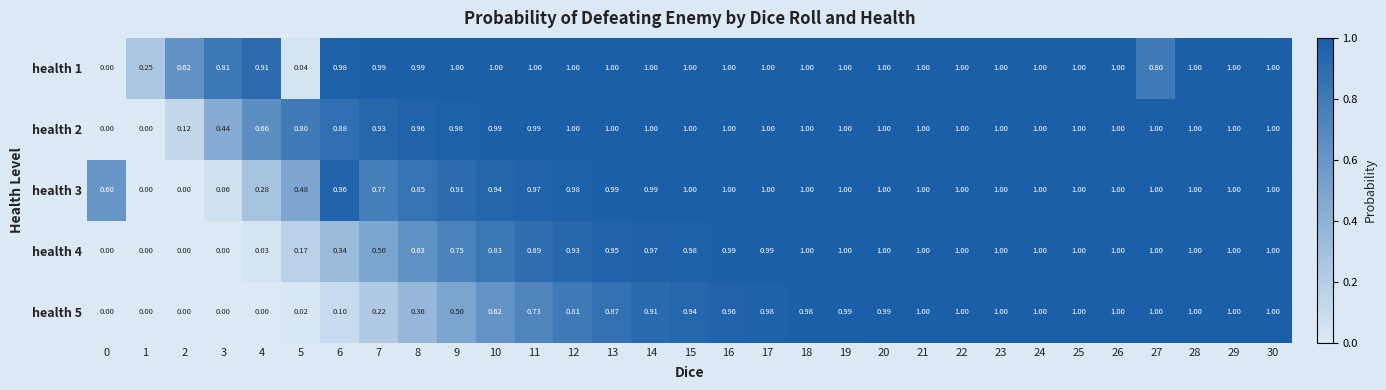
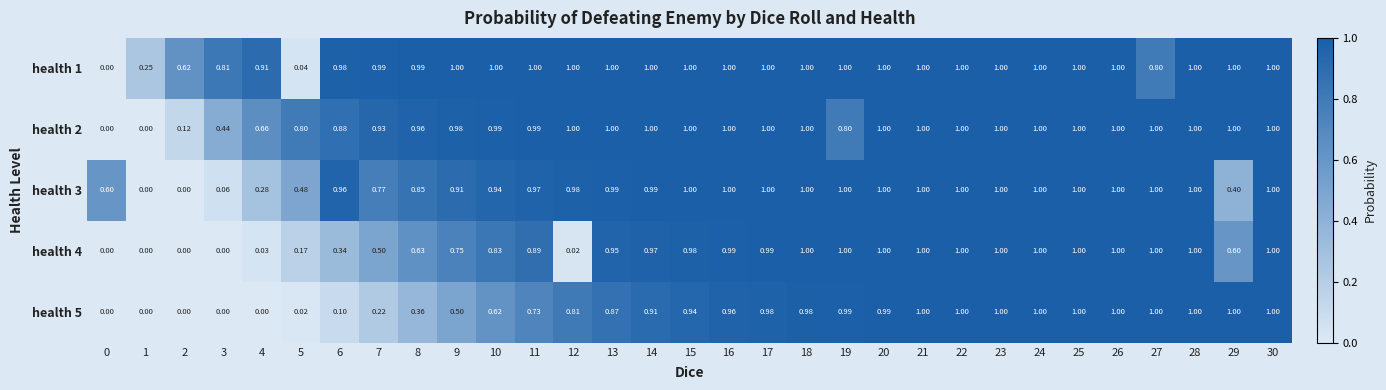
  {
    "health 1": {
      "0": 0.00,
      "1": 0.25,
      "2": 0.62,
      "3": 0.81,
      "4": 0.91,
      "5": 0.04,
      "6": 0.98,
      "7": 0.99,
      "8": 0.99,
      "9": 1.00,
      "10": 1.00,
      "11": 1.00,
      "12": 1.00,
      "13": 1.00,
      "14": 1.00,
      "15": 1.00,
      "16": 1.00,
      "17": 1.00,
      "18": 1.00,
      "19": 1.00,
      "20": 1.00,
      "21": 1.00,
      "22": 1.00,
      "23": 1.00,
      "24": 1.00,
      "25": 1.00,
      "26": 1.00,
      "27": 0.80,
      "28": 1.00,
      "29": 1.00,
      "30": 1.00
    },
    "health 2": {
      "0": 0.00,
      "1": 0.00,
      "2": 0.12,
      "3": 0.44,
      "4": 0.66,
      "5": 0.80,
      "6": 0.88,
      "7": 0.93,
      "8": 0.96,
      "9": 0.98,
      "10": 0.99,
      "11": 0.99,
      "12": 1.00,
      "13": 1.00,
      "14": 1.00,
      "15": 1.00,
      "16": 1.00,
      "17": 1.00,
      "18": 1.00,
-     "19": 1.00,
+     "19": 0.80,
      "20": 1.00,
      "21": 1.00,
      "22": 1.00,
      "23": 1.00,
      "24": 1.00,
      "25": 1.00,
      "26": 1.00,
      "27": 1.00,
      "28": 1.00,
      "29": 1.00,
      "30": 1.00
    },
    "health 3": {
      "0": 0.60,
      "1": 0.00,
      "2": 0.00,
      "3": 0.06,
      "4": 0.28,
      "5": 0.48,
      "6": 0.96,
      "7": 0.77,
      "8": 0.85,
      "9": 0.91,
      "10": 0.94,
      "11": 0.97,
      "12": 0.98,
      "13": 0.99,
      "14": 0.99,
      "15": 1.00,
      "16": 1.00,
      "17": 1.00,
      "18": 1.00,
      "19": 1.00,
      "20": 1.00,
      "21": 1.00,
      "22": 1.00,
      "23": 1.00,
      "24": 1.00,
      "25": 1.00,
      "26": 1.00,
      "27": 1.00,
      "28": 1.00,
-     "29": 1.00,
+     "29": 0.40,
      "30": 1.00
    },
    "health 4": {
      "0": 0.00,
      "1": 0.00,
      "2": 0.00,
      "3": 0.00,
      "4": 0.03,
      "5": 0.17,
      "6": 0.34,
      "7": 0.50,
      "8": 0.63,
      "9": 0.75,
      "10": 0.83,
      "11": 0.89,
-     "12": 0.93,
+     "12": 0.02,
      "13": 0.95,
      "14": 0.97,
      "15": 0.98,
      "16": 0.99,
      "17": 0.99,
      "18": 1.00,
      "19": 1.00,
      "20": 1.00,
      "21": 1.00,
      "22": 1.00,
      "23": 1.00,
      "24": 1.00,
      "25": 1.00,
      "26": 1.00,
      "27": 1.00,
      "28": 1.00,
-     "29": 1.00,
+     "29": 0.60,
      "30": 1.00
    },
    "health 5": {
      "0": 0.00,
      "1": 0.00,
      "2": 0.00,
      "3": 0.00,
      "4": 0.00,
      "5": 0.02,
      "6": 0.10,
      "7": 0.22,
      "8": 0.36,
      "9": 0.50,
      "10": 0.62,
      "11": 0.73,
      "12": 0.81,
      "13": 0.87,
      "14": 0.91,
      "15": 0.94,
      "16": 0.96,
      "17": 0.98,
      "18": 0.98,
      "19": 0.99,
      "20": 0.99,
      "21": 1.00,
      "22": 1.00,
      "23": 1.00,
      "24": 1.00,
      "25": 1.00,
      "26": 1.00,
      "27": 1.00,
      "28": 1.00,
      "29": 1.00,
      "30": 1.00
    }
  }
